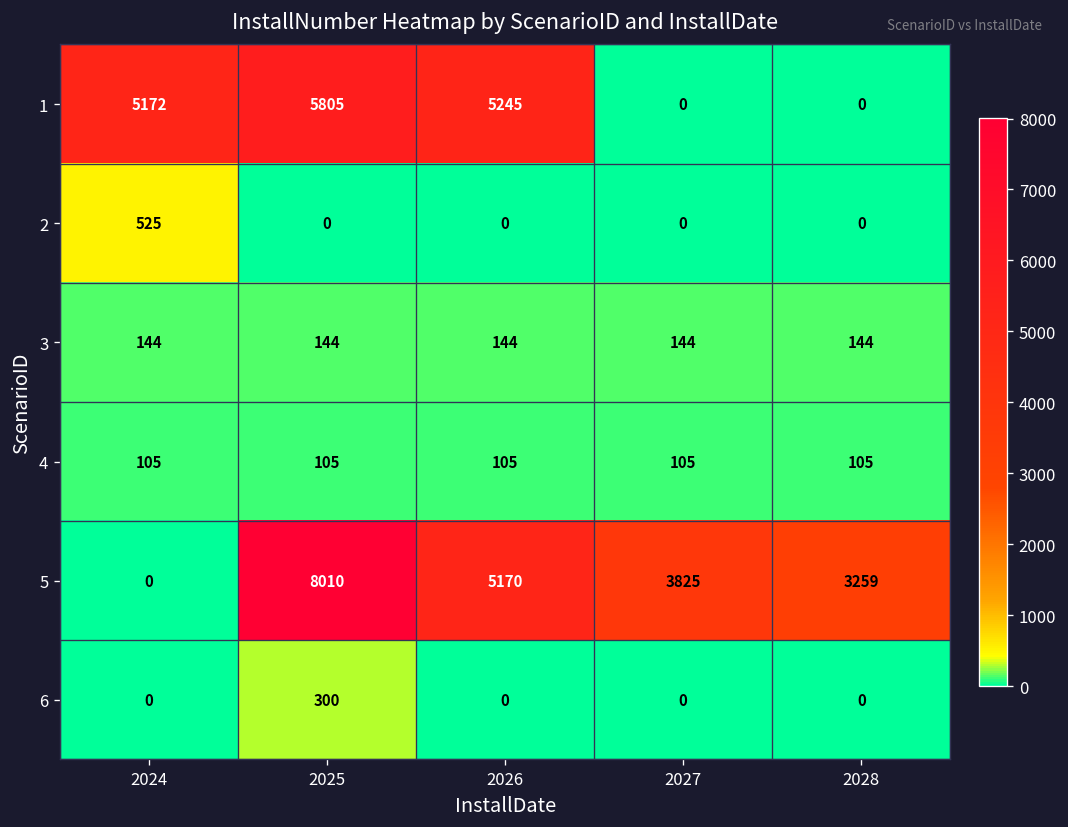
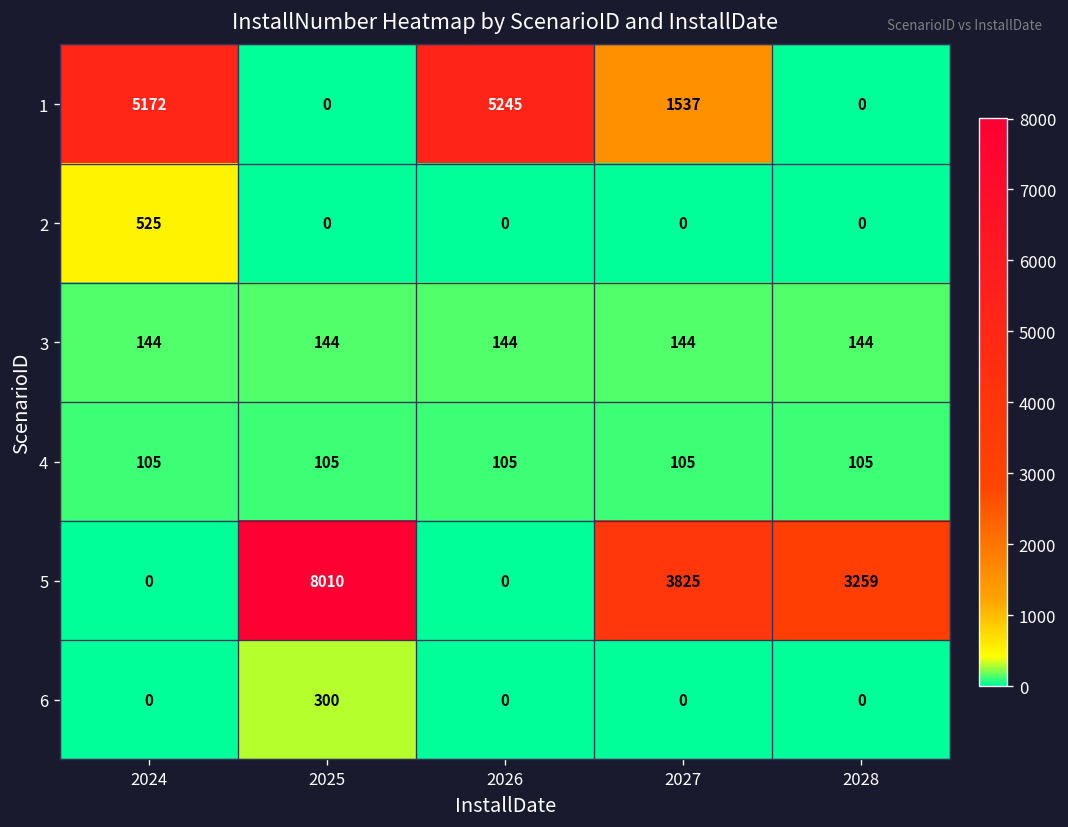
  {
    "1": {
      "2024": 5172,
-     "2025": 5805,
+     "2025": 0,
      "2026": 5245,
-     "2027": 0,
+     "2027": 1537,
      "2028": 0
    },
    "2": {
      "2024": 525,
      "2025": 0,
      "2026": 0,
      "2027": 0,
      "2028": 0
    },
    "3": {
      "2024": 144,
      "2025": 144,
      "2026": 144,
      "2027": 144,
      "2028": 144
    },
    "4": {
      "2024": 105,
      "2025": 105,
      "2026": 105,
      "2027": 105,
      "2028": 105
    },
    "5": {
      "2024": 0,
      "2025": 8010,
-     "2026": 5170,
+     "2026": 0,
      "2027": 3825,
      "2028": 3259
    },
    "6": {
      "2024": 0,
      "2025": 300,
      "2026": 0,
      "2027": 0,
      "2028": 0
    }
  }
